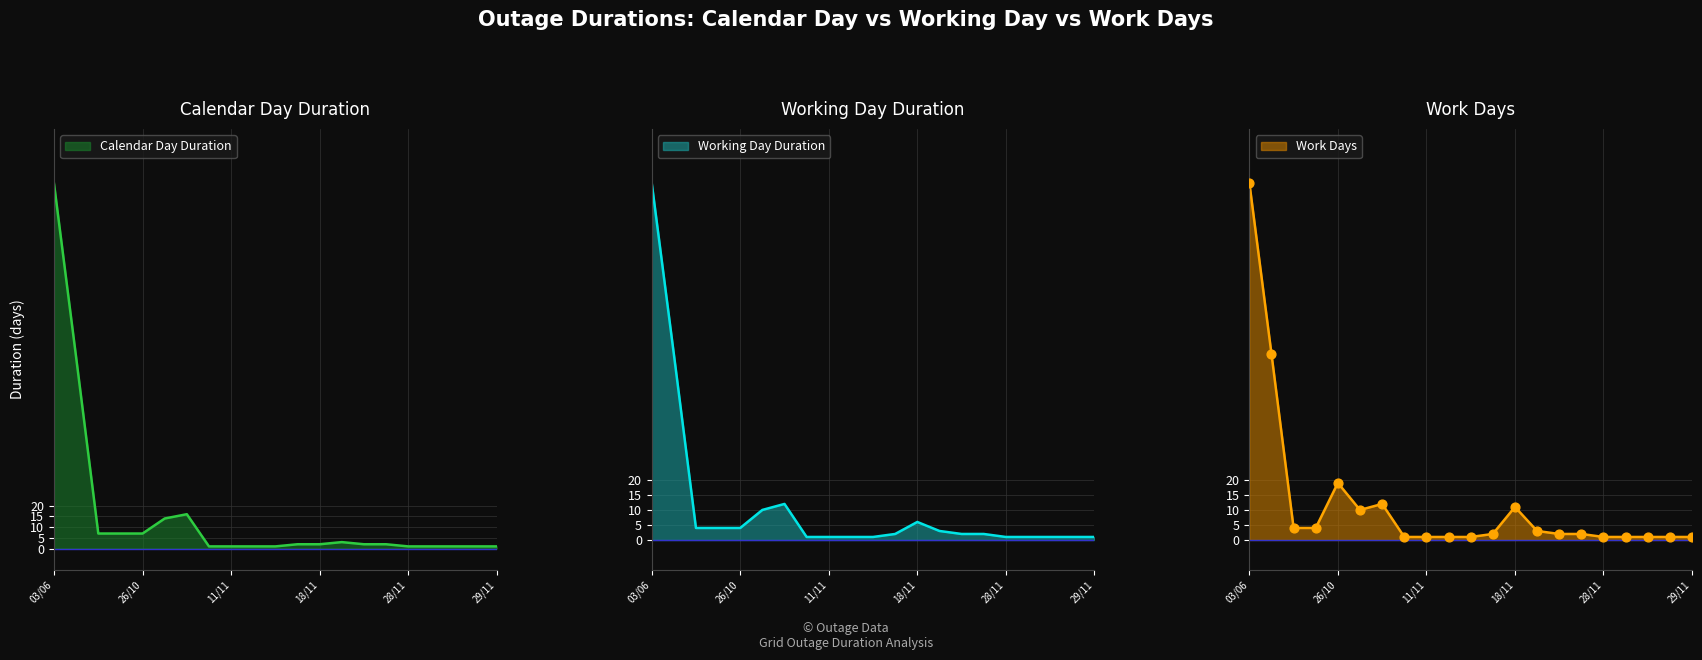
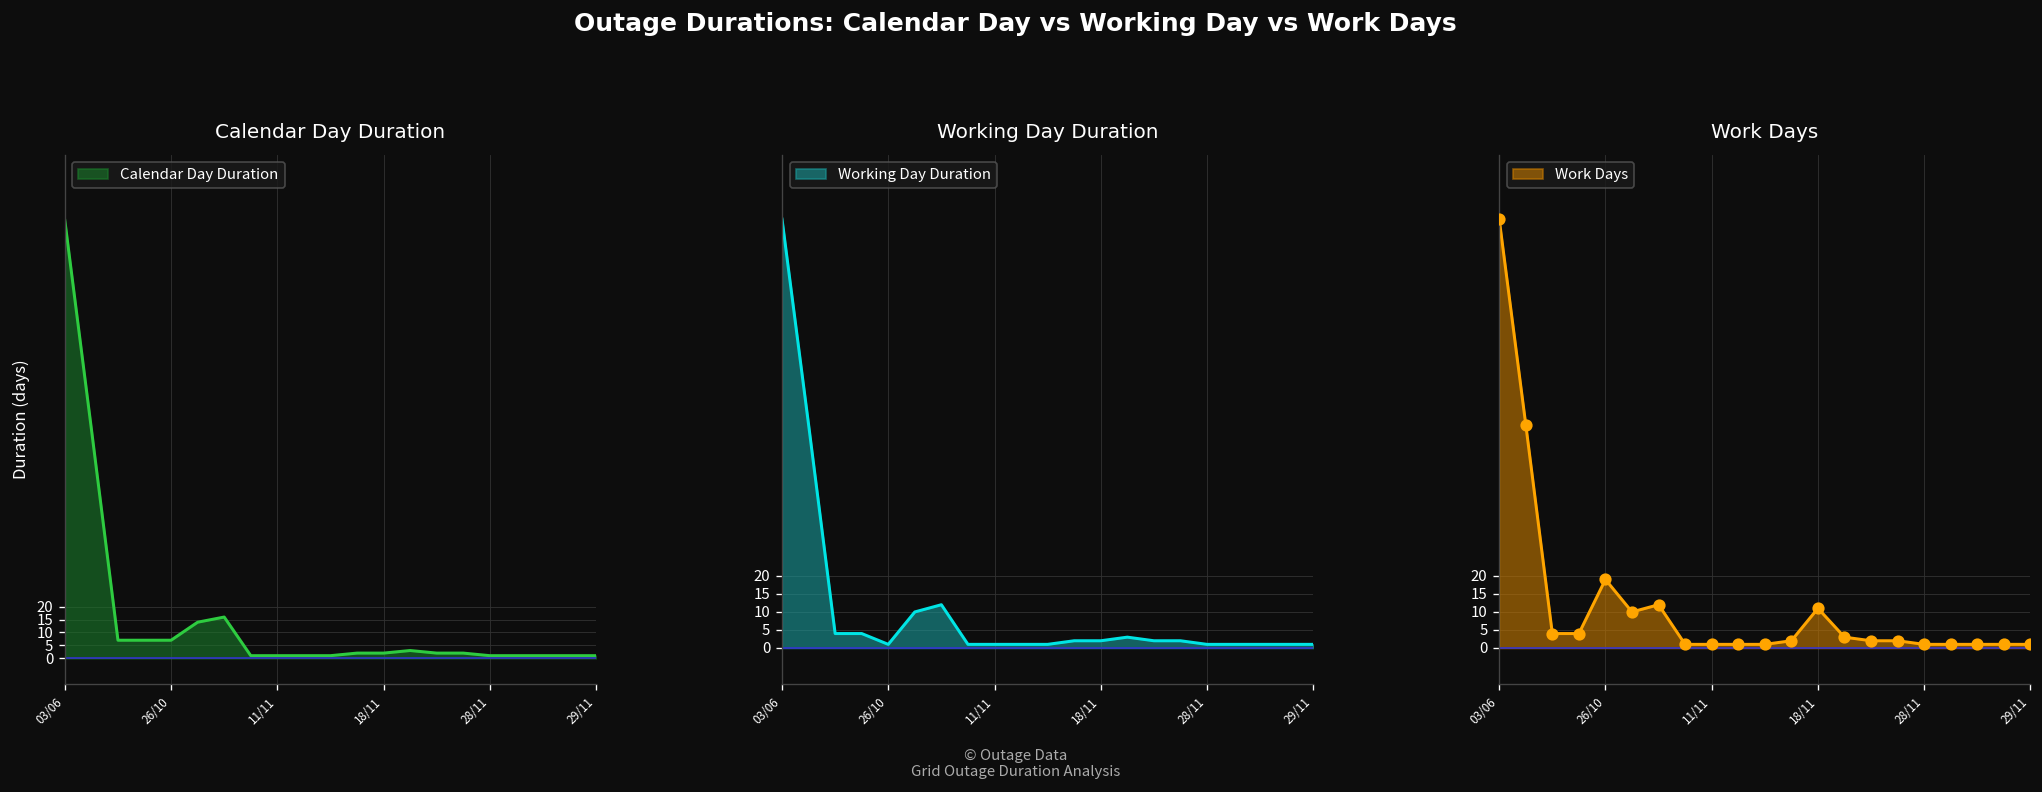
  {
    "Working Day Duration": {
      "03/06": 119,
-     "26/10": 4,
+     "26/10": 1,
      "11/11": 1,
-     "18/11": 6,
+     "18/11": 2,
      "28/11": 1,
      "29/11": 1
    },
    "Work Days": {
      "03/06": 119,
      "26/10": 19,
      "11/11": 1,
      "18/11": 11,
      "28/11": 1,
      "29/11": 1
    }
  }
